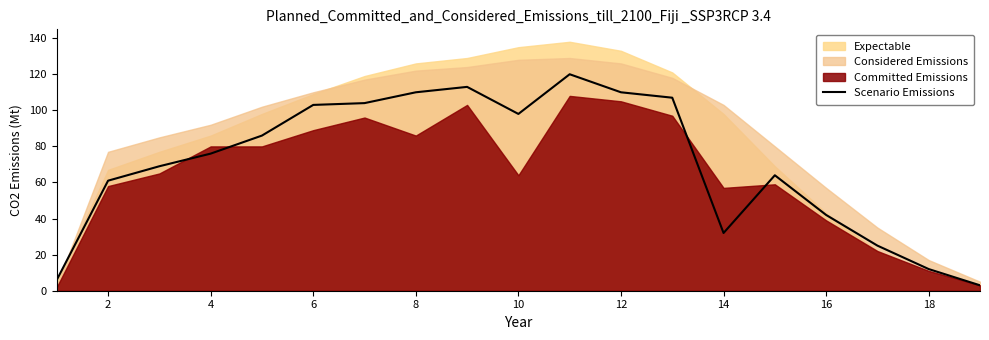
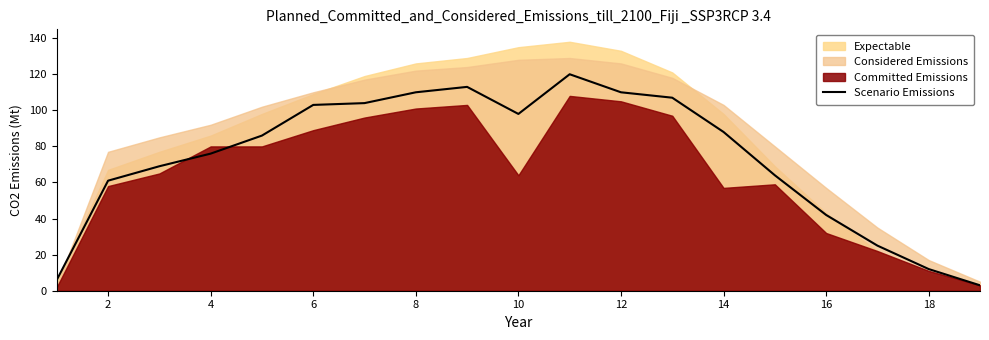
  {
    "Scenario Emissions": {
      "2": 61,
      "4": 76,
      "6": 103,
      "8": 110,
      "10": 98,
      "12": 110,
-     "14": 32
+     "14": 88
    },
    "Committed Emissions": {
      "2": 58,
      "4": 80,
      "6": 89,
-     "8": 86,
+     "8": 101,
      "10": 64,
      "12": 105,
      "14": 57,
-     "16": 39
+     "16": 32
    }
  }
